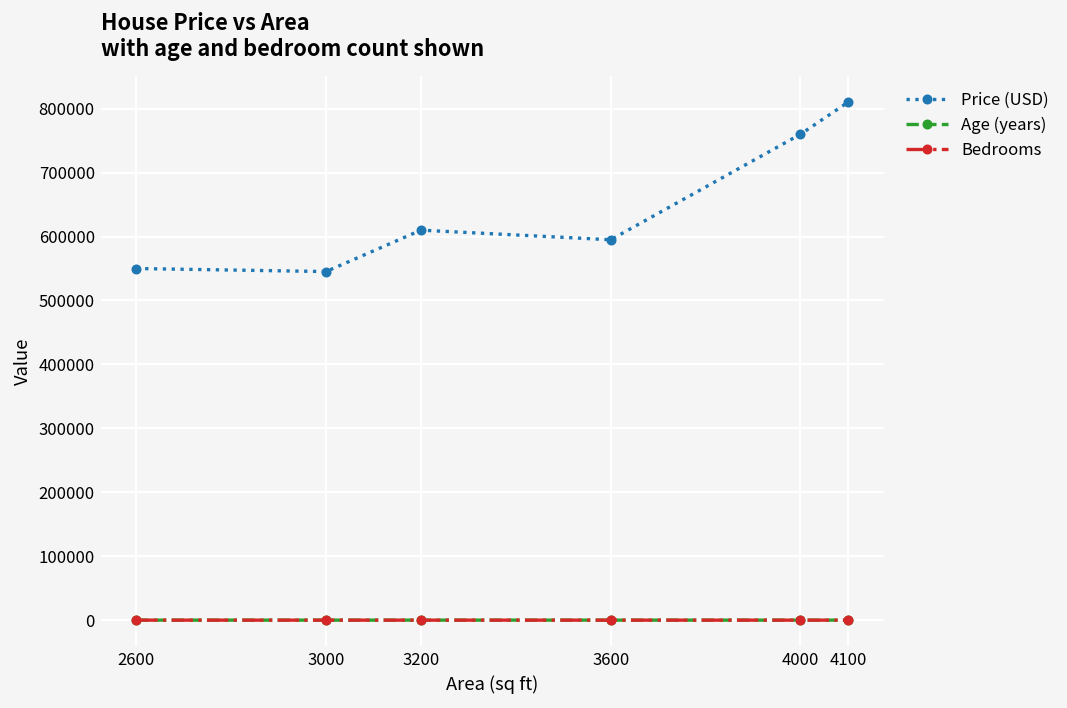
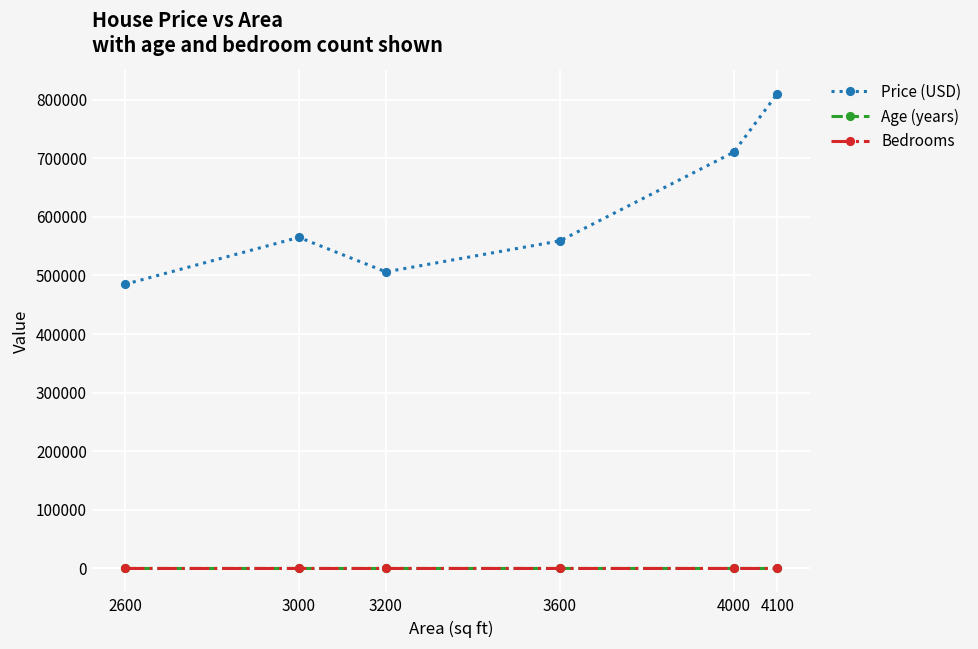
  {
    "Price (USD)": {
-     "2600": 550000,
-     "3000": 550000,
-     "3200": 610000,
-     "3600": 600000,
-     "4000": 760000,
+     "2600": 480000,
+     "3000": 570000,
+     "3200": 510000,
+     "3600": 560000,
+     "4000": 710000,
      "4100": 810000
    },
    "Bedrooms": {
      "2600": 0,
      "3000": 0,
      "3200": 0,
      "3600": 0,
      "4000": 0,
      "4100": 0
    }
  }
